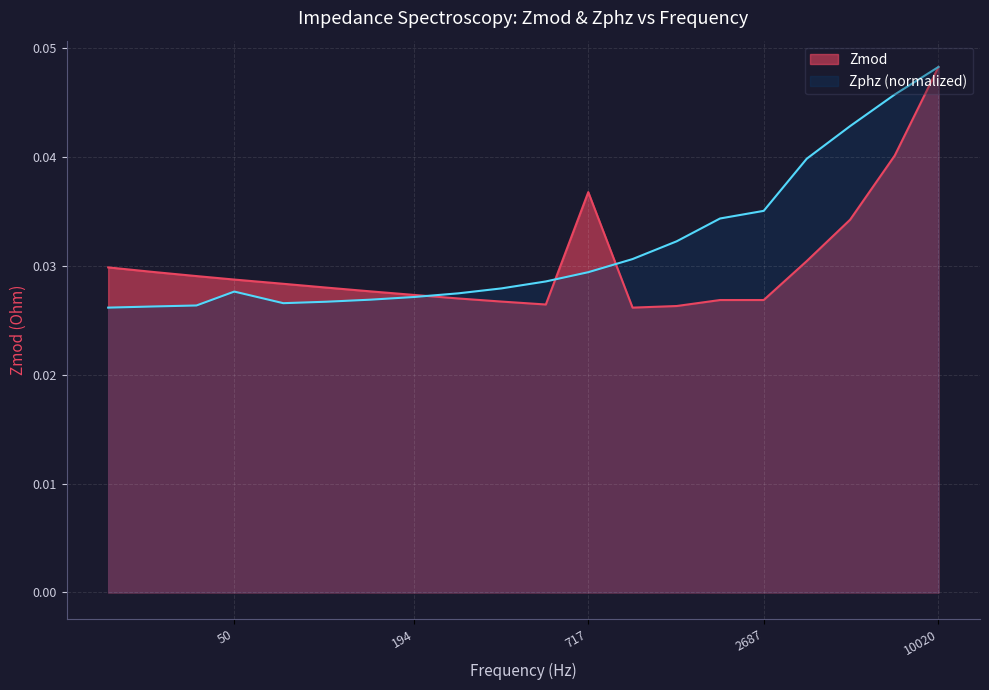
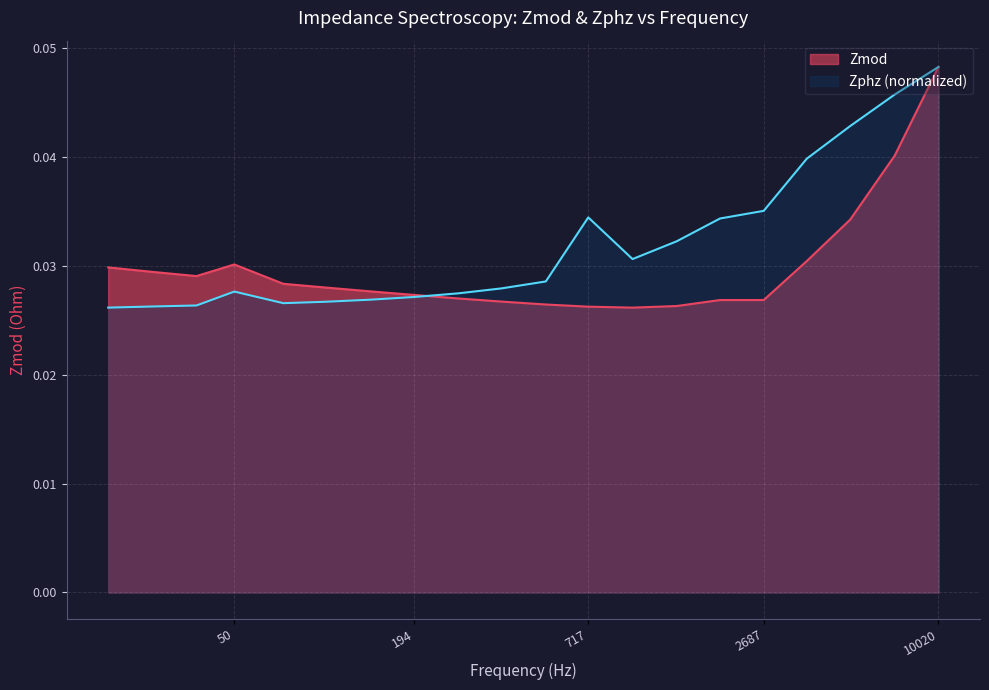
  {
    "Zmod": {
-     "50": 0.0287,
-     "717": 0.0367,
+     "50": 0.0301,
+     "717": 0.0262,
      "2687": 0.0268
    },
    "Zphz (normalized)": {
      "50": 0.0276,
-     "717": 0.0294,
+     "717": 0.0344,
      "2687": 0.0350
    }
  }
